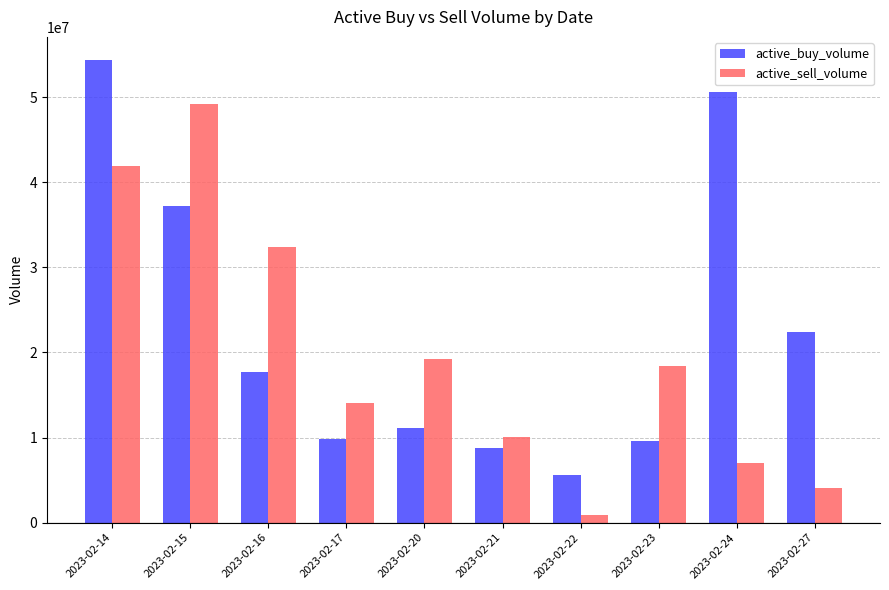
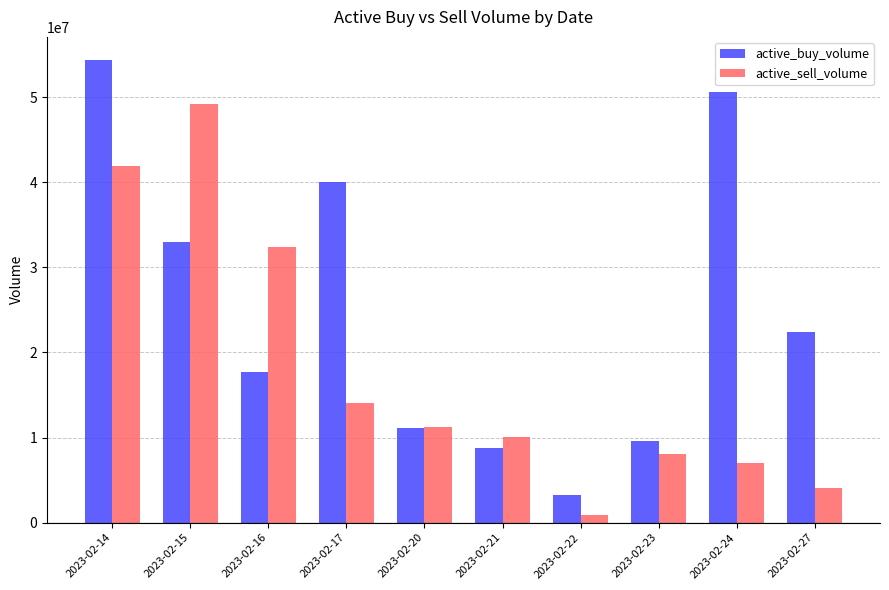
  {
    "active_buy_volume": {
      "2023-02-14": 54000000,
-     "2023-02-15": 37000000,
+     "2023-02-15": 33000000,
      "2023-02-16": 18000000,
-     "2023-02-17": 10000000,
+     "2023-02-17": 40000000,
      "2023-02-20": 11000000,
      "2023-02-21": 9000000,
-     "2023-02-22": 6000000,
+     "2023-02-22": 3000000,
      "2023-02-23": 10000000,
      "2023-02-24": 51000000,
      "2023-02-27": 22000000
    },
    "active_sell_volume": {
      "2023-02-14": 42000000,
      "2023-02-15": 49000000,
      "2023-02-16": 32000000,
      "2023-02-17": 14000000,
-     "2023-02-20": 19000000,
+     "2023-02-20": 11000000,
      "2023-02-21": 10000000,
      "2023-02-22": 1000000,
-     "2023-02-23": 18000000,
+     "2023-02-23": 8000000,
      "2023-02-24": 7000000,
      "2023-02-27": 4000000
    }
  }
